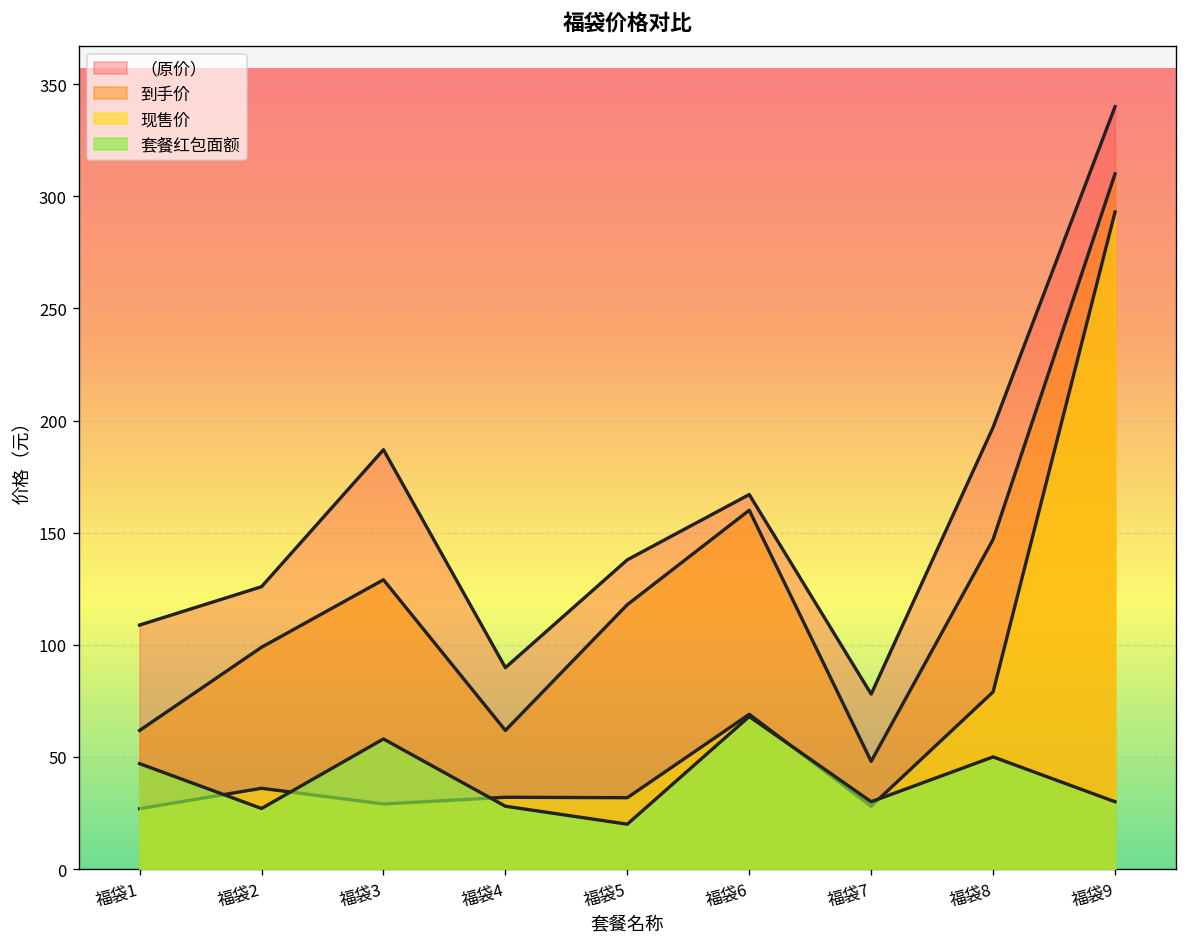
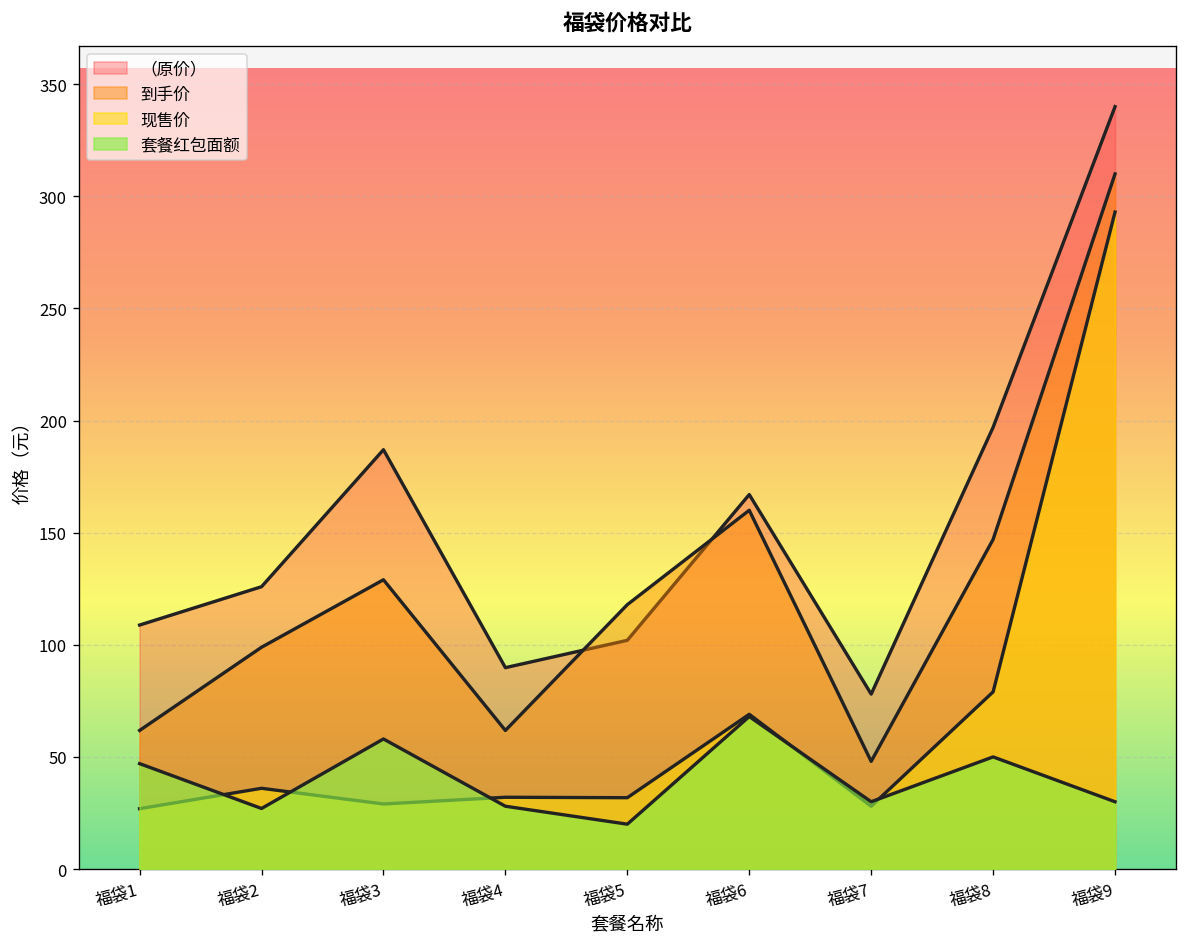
  {
    "（原价）": {
      "福袋1": 109,
      "福袋2": 126,
      "福袋3": 187,
      "福袋4": 90,
-     "福袋5": 138,
+     "福袋5": 102,
      "福袋6": 167,
      "福袋7": 78,
      "福袋8": 197,
      "福袋9": 340
    },
    "到手价": {
      "福袋1": 62,
      "福袋2": 99,
      "福袋3": 129,
      "福袋4": 62,
      "福袋5": 118,
      "福袋6": 160,
      "福袋7": 48,
      "福袋8": 147,
      "福袋9": 310
    },
    "现售价": {
      "福袋1": 27,
      "福袋2": 36,
      "福袋3": 29,
      "福袋4": 32,
      "福袋5": 32,
      "福袋7": 28,
      "福袋8": 79,
      "福袋9": 293
    },
    "套餐红包面额": {
      "福袋1": 47,
      "福袋2": 27,
      "福袋3": 58,
      "福袋4": 28,
      "福袋5": 20,
      "福袋7": 30,
      "福袋8": 50,
      "福袋9": 30
    }
  }
